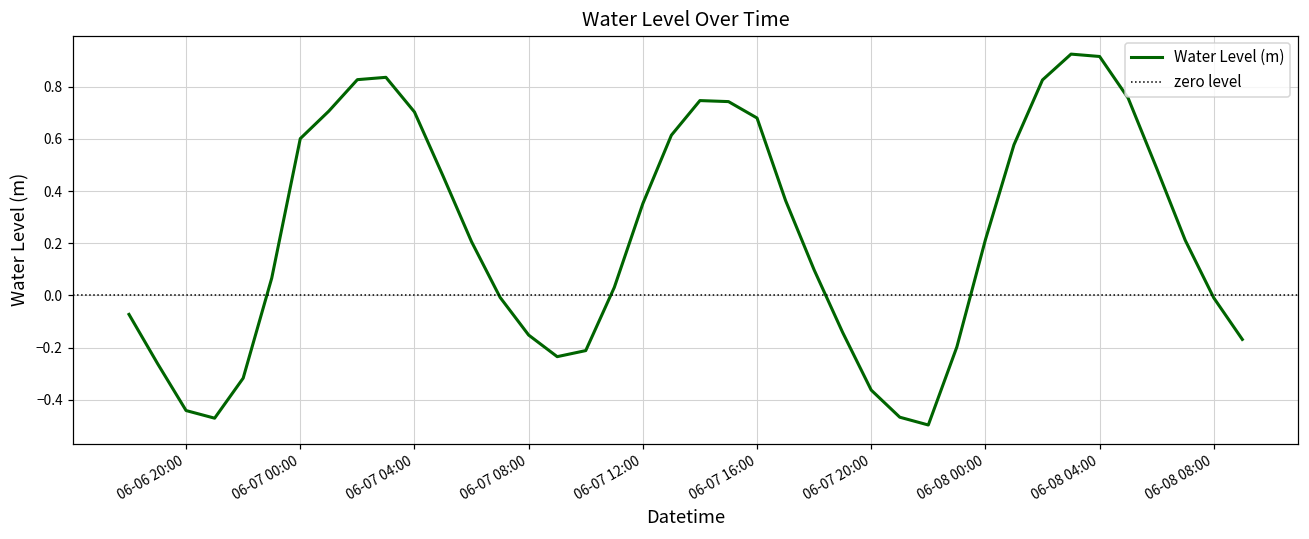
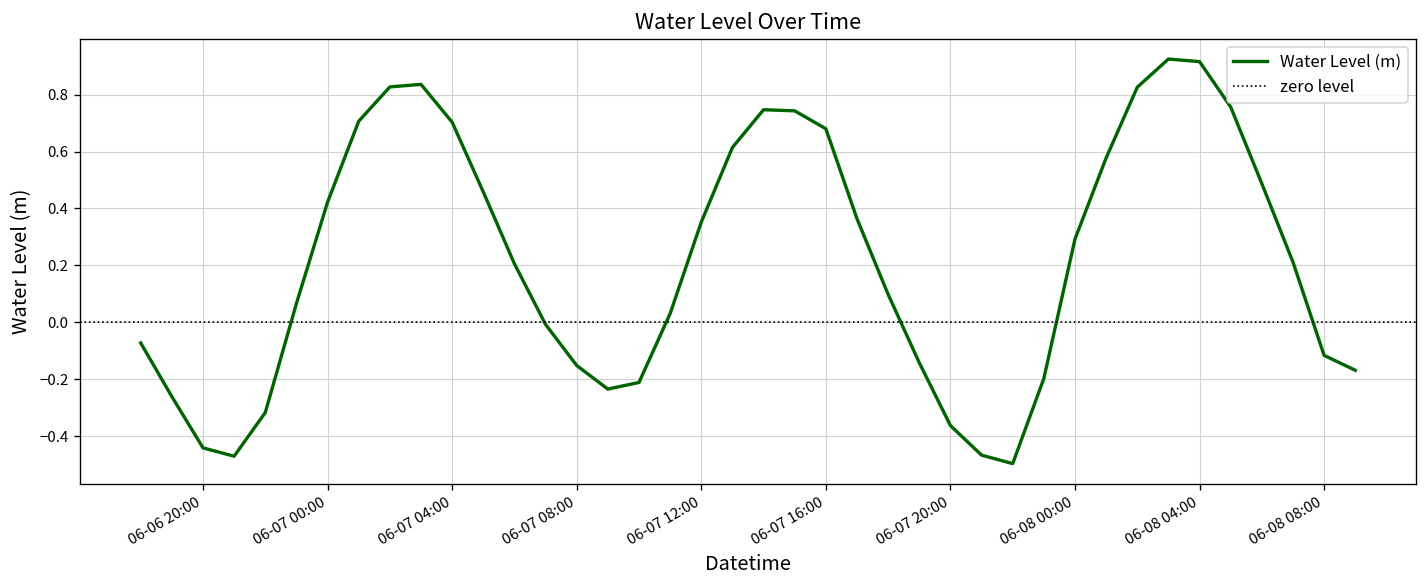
  {
    "06-06 20:00": -0.44,
-   "06-07 00:00": 0.60,
+   "06-07 00:00": 0.42,
    "06-07 04:00": 0.70,
    "06-07 08:00": -0.15,
    "06-07 12:00": 0.35,
    "06-07 16:00": 0.68,
    "06-07 20:00": -0.36,
-   "06-08 00:00": 0.21,
+   "06-08 00:00": 0.29,
    "06-08 04:00": 0.92,
-   "06-08 08:00": -0.01
+   "06-08 08:00": -0.12
  }
